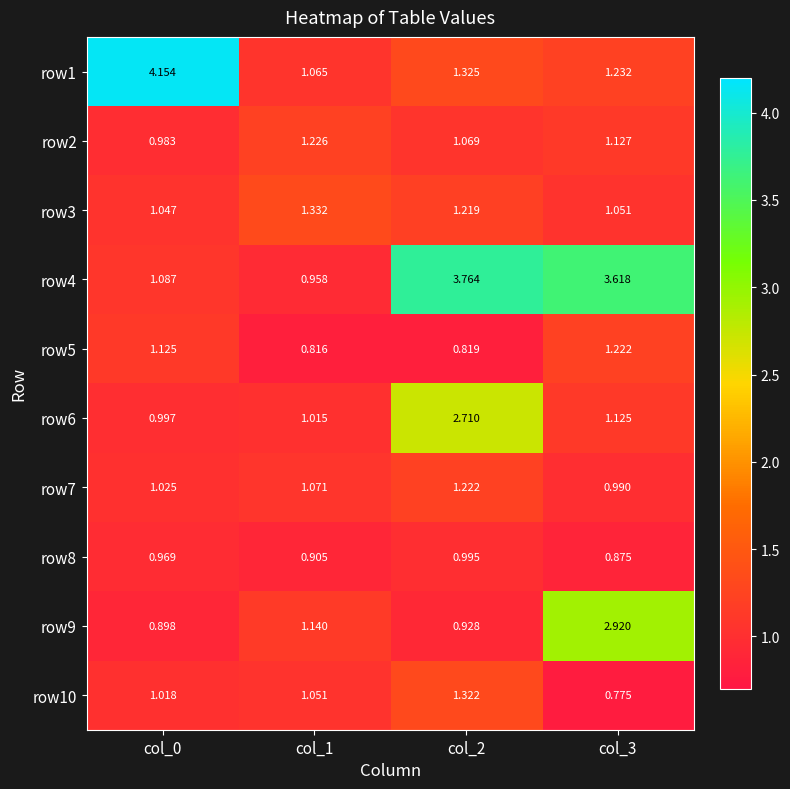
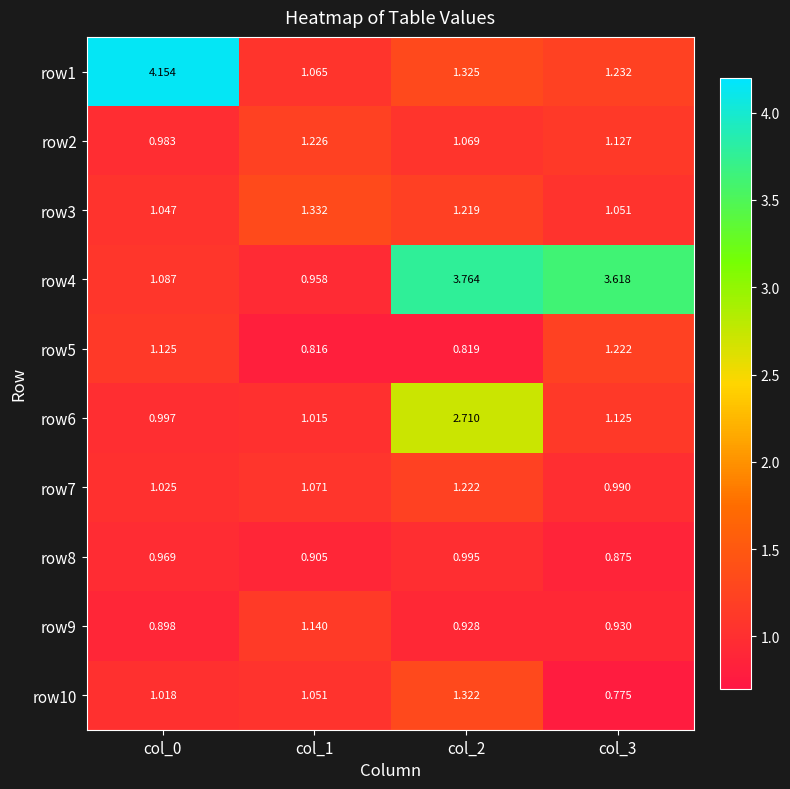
  {
    "row1": {
      "col_0": 4.154,
      "col_1": 1.065,
      "col_2": 1.325,
      "col_3": 1.232
    },
    "row2": {
      "col_0": 0.983,
      "col_1": 1.226,
      "col_2": 1.069,
      "col_3": 1.127
    },
    "row3": {
      "col_0": 1.047,
      "col_1": 1.332,
      "col_2": 1.219,
      "col_3": 1.051
    },
    "row4": {
      "col_0": 1.087,
      "col_1": 0.958,
      "col_2": 3.764,
      "col_3": 3.618
    },
    "row5": {
      "col_0": 1.125,
      "col_1": 0.816,
      "col_2": 0.819,
      "col_3": 1.222
    },
    "row6": {
      "col_0": 0.997,
      "col_1": 1.015,
      "col_2": 2.710,
      "col_3": 1.125
    },
    "row7": {
      "col_0": 1.025,
      "col_1": 1.071,
      "col_2": 1.222,
      "col_3": 0.990
    },
    "row8": {
      "col_0": 0.969,
      "col_1": 0.905,
      "col_2": 0.995,
      "col_3": 0.875
    },
    "row9": {
      "col_0": 0.898,
      "col_1": 1.140,
      "col_2": 0.928,
-     "col_3": 2.920
+     "col_3": 0.930
    },
    "row10": {
      "col_0": 1.018,
      "col_1": 1.051,
      "col_2": 1.322,
      "col_3": 0.775
    }
  }
